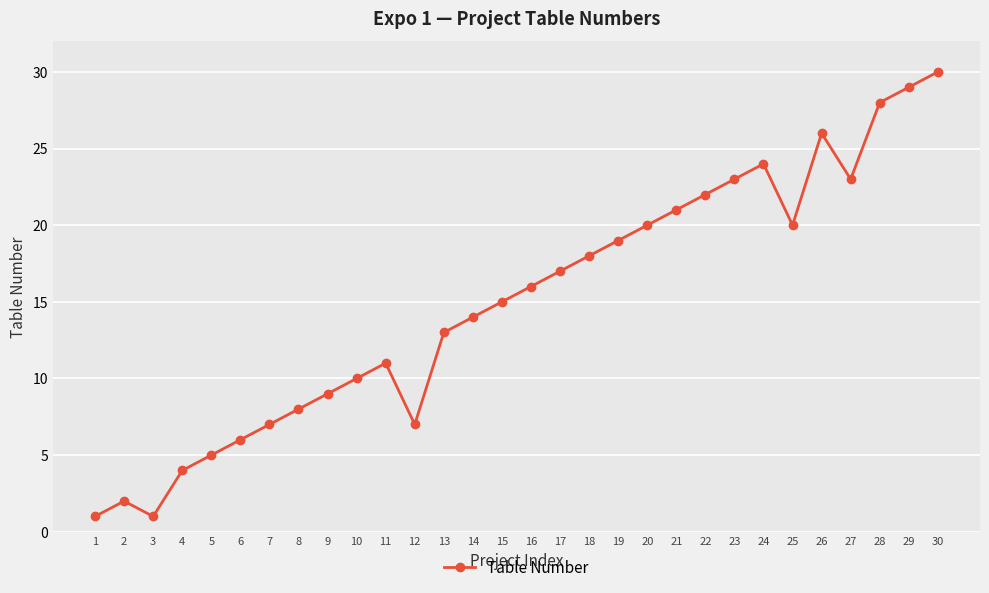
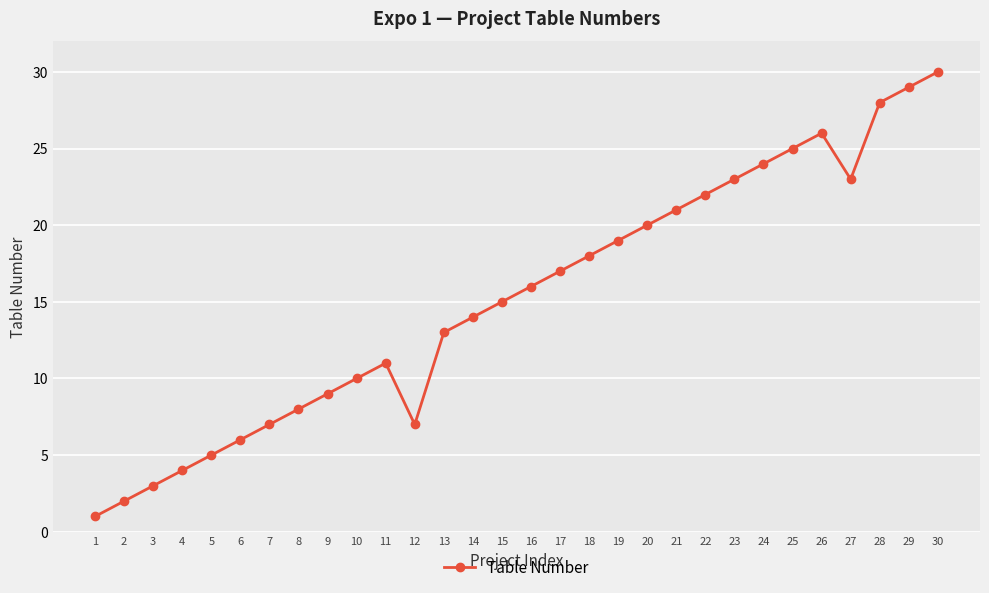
  {
    "1": 1,
    "2": 2,
-   "3": 1,
+   "3": 3,
    "4": 4,
    "5": 5,
    "6": 6,
    "7": 7,
    "8": 8,
    "9": 9,
    "10": 10,
    "11": 11,
    "12": 7,
    "13": 13,
    "14": 14,
    "15": 15,
    "16": 16,
    "17": 17,
    "18": 18,
    "19": 19,
    "20": 20,
    "21": 21,
    "22": 22,
    "23": 23,
    "24": 24,
-   "25": 20,
+   "25": 25,
    "26": 26,
    "27": 23,
    "28": 28,
    "29": 29,
    "30": 30
  }
